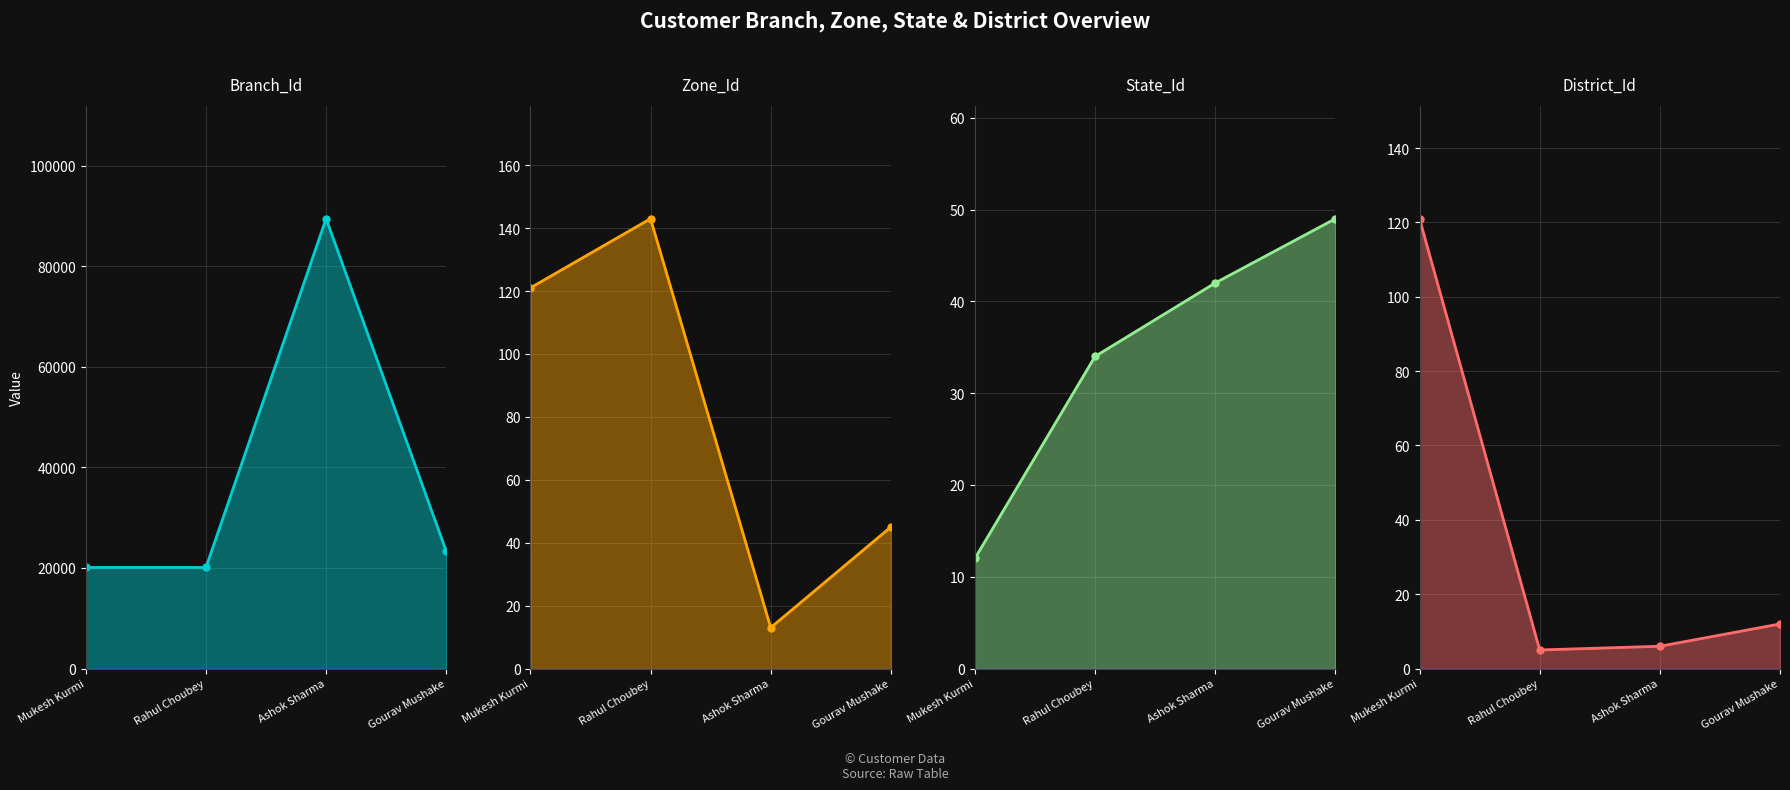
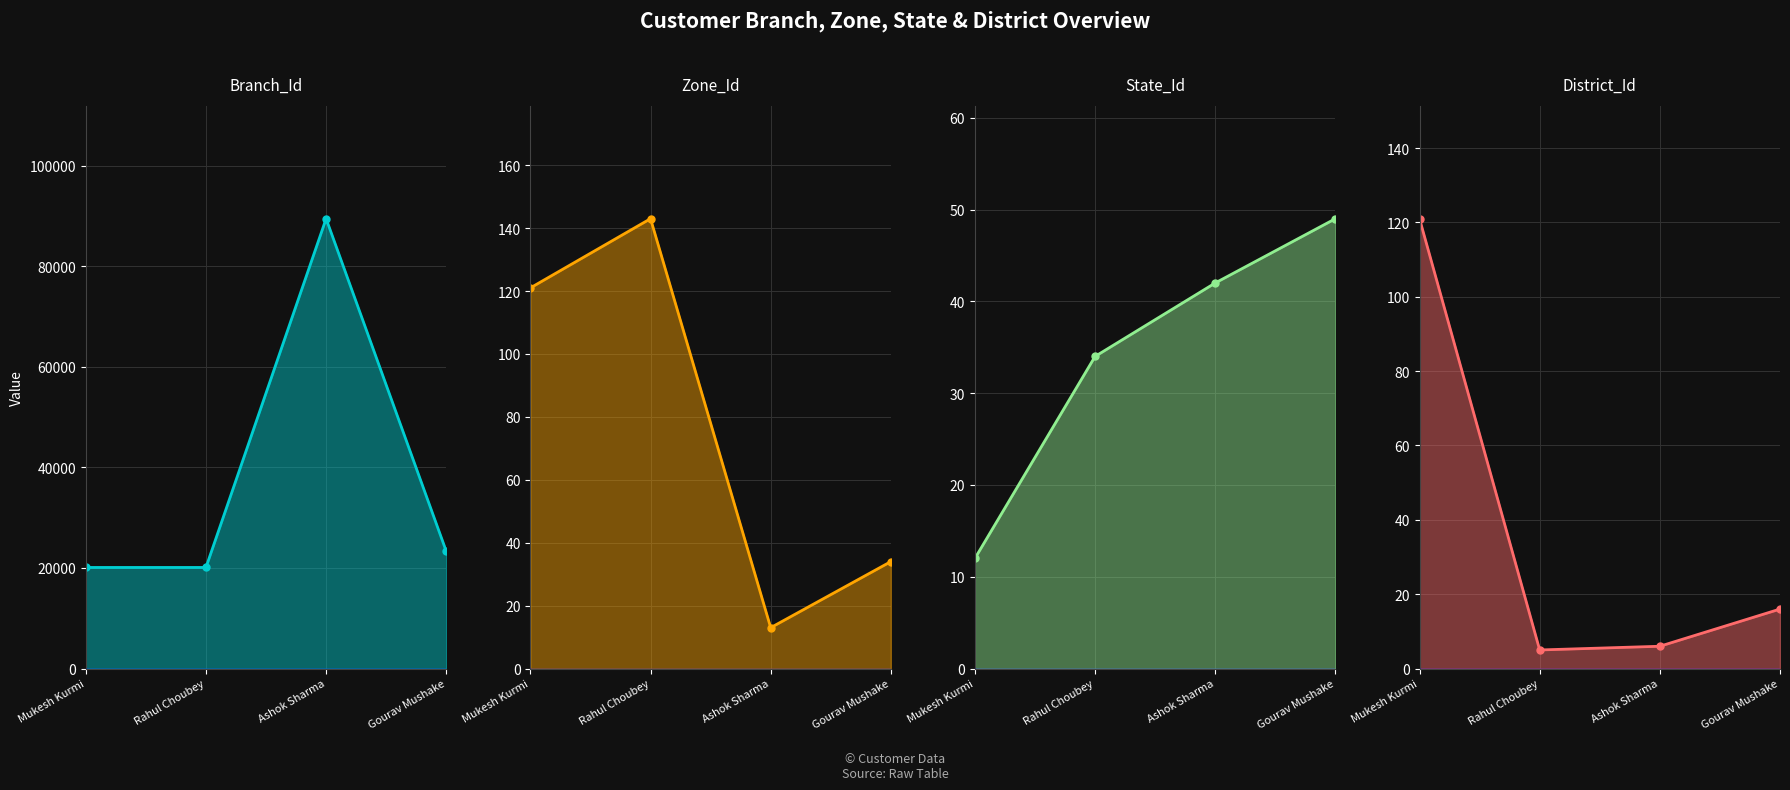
  {
    "Branch_Id": {
      "Mukesh Kurmi": 20000,
      "Rahul Choubey": 20000,
      "Ashok Sharma": 89000,
      "Gourav Mushake": 23000
    },
    "Zone_Id": {
      "Mukesh Kurmi": 121,
      "Rahul Choubey": 143,
      "Ashok Sharma": 13,
-     "Gourav Mushake": 45
+     "Gourav Mushake": 34
    },
    "State_Id": {
      "Mukesh Kurmi": 12,
      "Rahul Choubey": 34,
      "Ashok Sharma": 42,
      "Gourav Mushake": 49
    },
    "District_Id": {
      "Mukesh Kurmi": 121,
      "Rahul Choubey": 5,
      "Ashok Sharma": 6,
-     "Gourav Mushake": 12
+     "Gourav Mushake": 16
    }
  }
